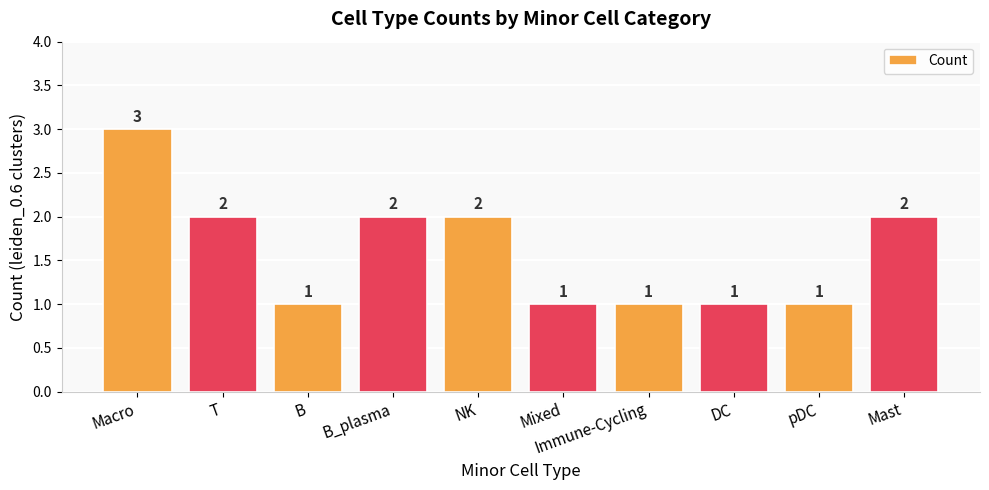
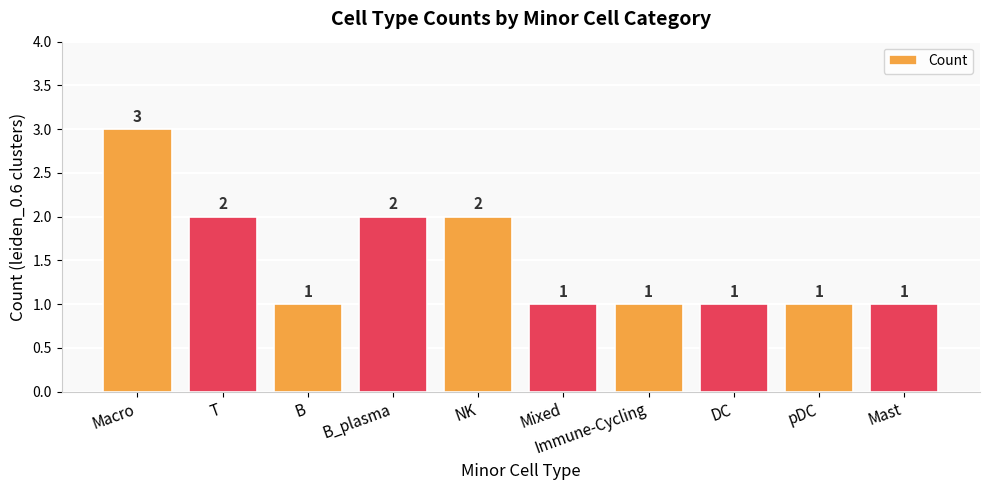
  {
    "Macro": 3,
    "T": 2,
    "B": 1,
    "B_plasma": 2,
    "NK": 2,
    "Mixed": 1,
    "Immune-Cycling": 1,
    "DC": 1,
    "pDC": 1,
-   "Mast": 2
+   "Mast": 1
  }
